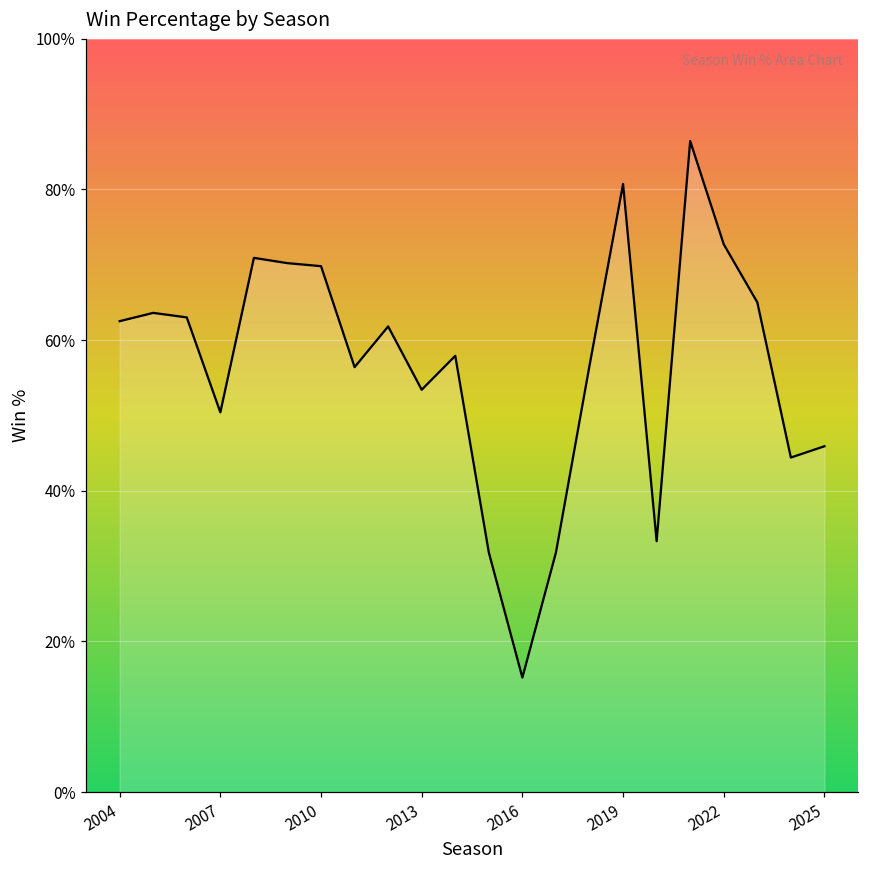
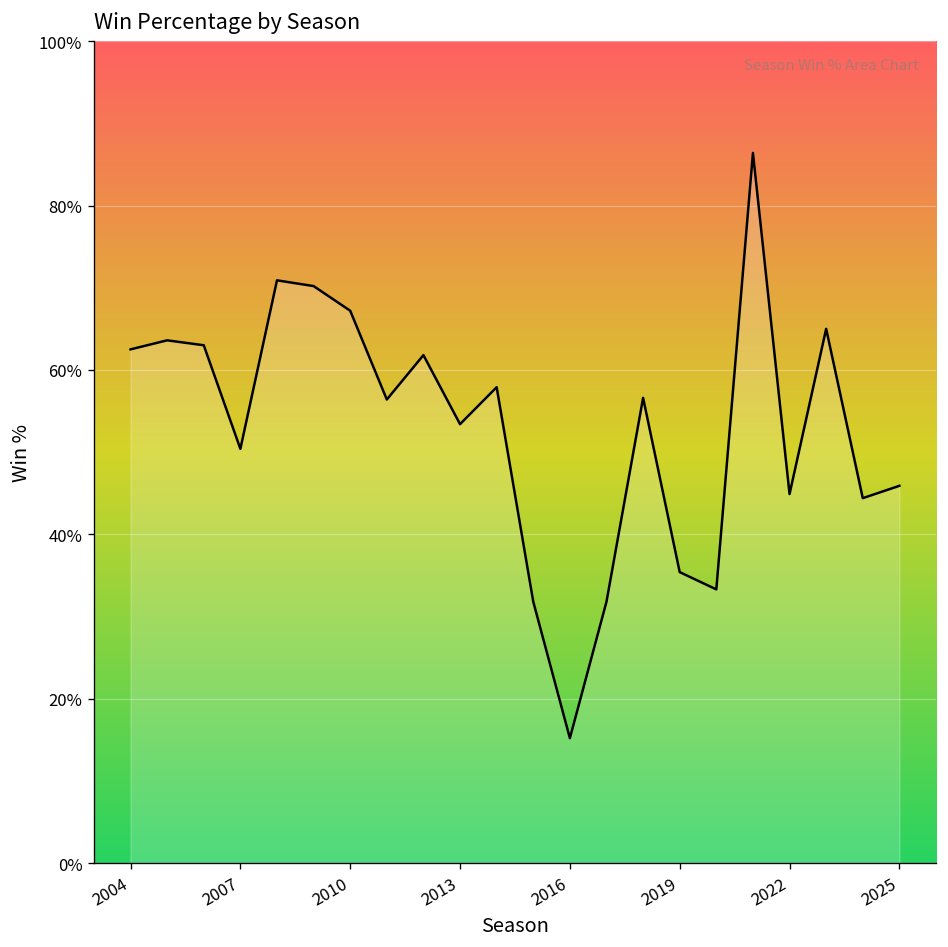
  {
    "2004": "63%",
    "2007": "50%",
-   "2010": "70%",
+   "2010": "67%",
    "2013": "53%",
    "2016": "15%",
-   "2019": "81%",
-   "2022": "73%",
+   "2019": "35%",
+   "2022": "45%",
    "2025": "46%"
  }
